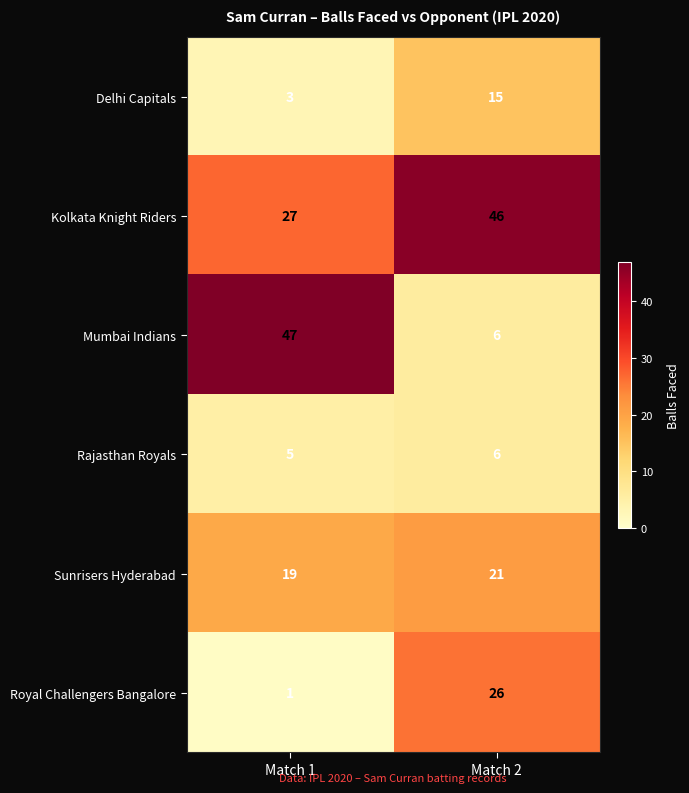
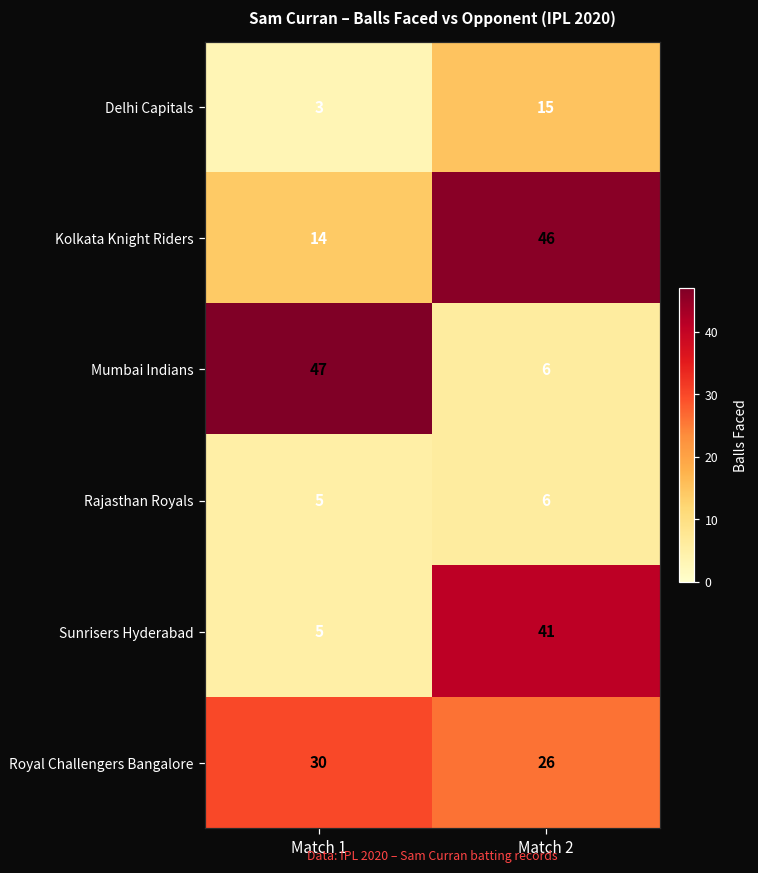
  {
    "Delhi Capitals": {
      "Match 1": 3,
      "Match 2": 15
    },
    "Kolkata Knight Riders": {
-     "Match 1": 27,
+     "Match 1": 14,
      "Match 2": 46
    },
    "Mumbai Indians": {
      "Match 1": 47,
      "Match 2": 6
    },
    "Rajasthan Royals": {
      "Match 1": 5,
      "Match 2": 6
    },
    "Sunrisers Hyderabad": {
-     "Match 1": 19,
-     "Match 2": 21
+     "Match 1": 5,
+     "Match 2": 41
    },
    "Royal Challengers Bangalore": {
-     "Match 1": 1,
+     "Match 1": 30,
      "Match 2": 26
    }
  }
